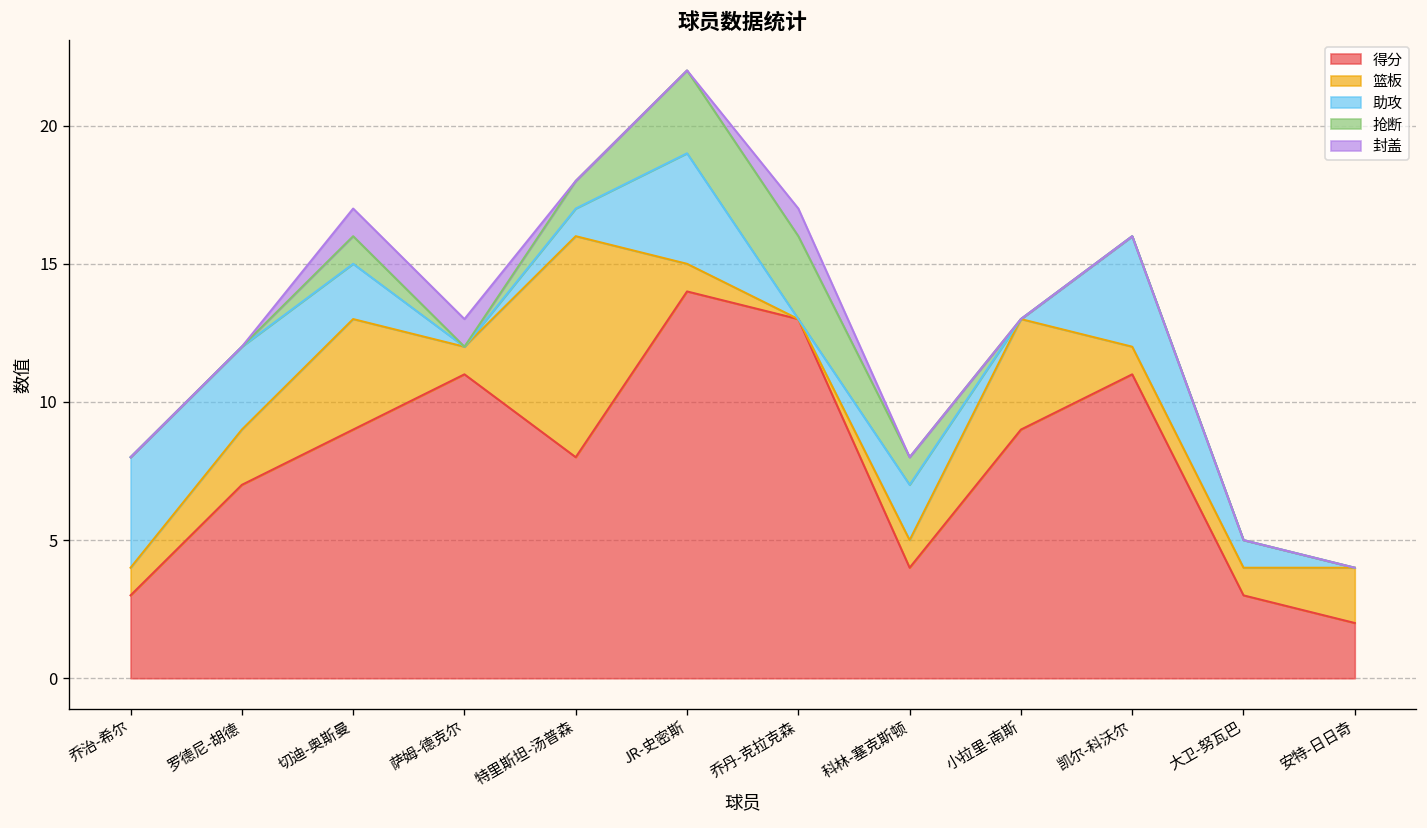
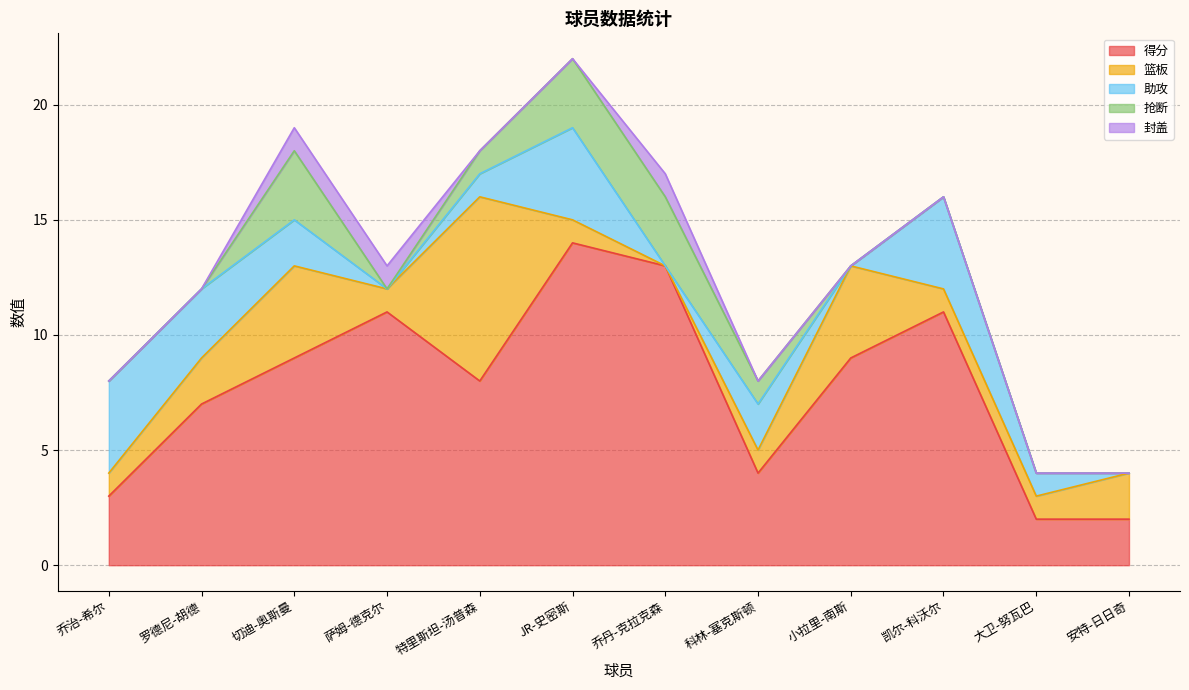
  {
    "得分": {
      "乔治-希尔": 3,
      "罗德尼-胡德": 7,
      "切迪-奥斯曼": 9,
      "萨姆-德克尔": 11,
      "特里斯坦-汤普森": 8,
      "JR-史密斯": 14,
      "科林-塞克斯顿": 4,
      "小拉里-南斯": 9,
      "凯尔-科沃尔": 11,
-     "大卫-努瓦巴": 3,
+     "大卫-努瓦巴": 2,
      "安特-日日奇": 2
    },
    "篮板": {
      "乔治-希尔": 1,
      "罗德尼-胡德": 2,
      "切迪-奥斯曼": 4,
      "特里斯坦-汤普森": 8,
      "JR-史密斯": 1,
      "科林-塞克斯顿": 1,
      "凯尔-科沃尔": 1,
      "大卫-努瓦巴": 1
    },
    "助攻": {
      "切迪-奥斯曼": 2,
      "特里斯坦-汤普森": 1,
      "JR-史密斯": 4,
      "科林-塞克斯顿": 2
    },
    "抢断": {
-     "切迪-奥斯曼": 1,
+     "切迪-奥斯曼": 3,
      "乔丹-克拉克森": 3
    },
    "封盖": {
      "切迪-奥斯曼": 1,
      "萨姆-德克尔": 1,
      "乔丹-克拉克森": 1
    }
  }
